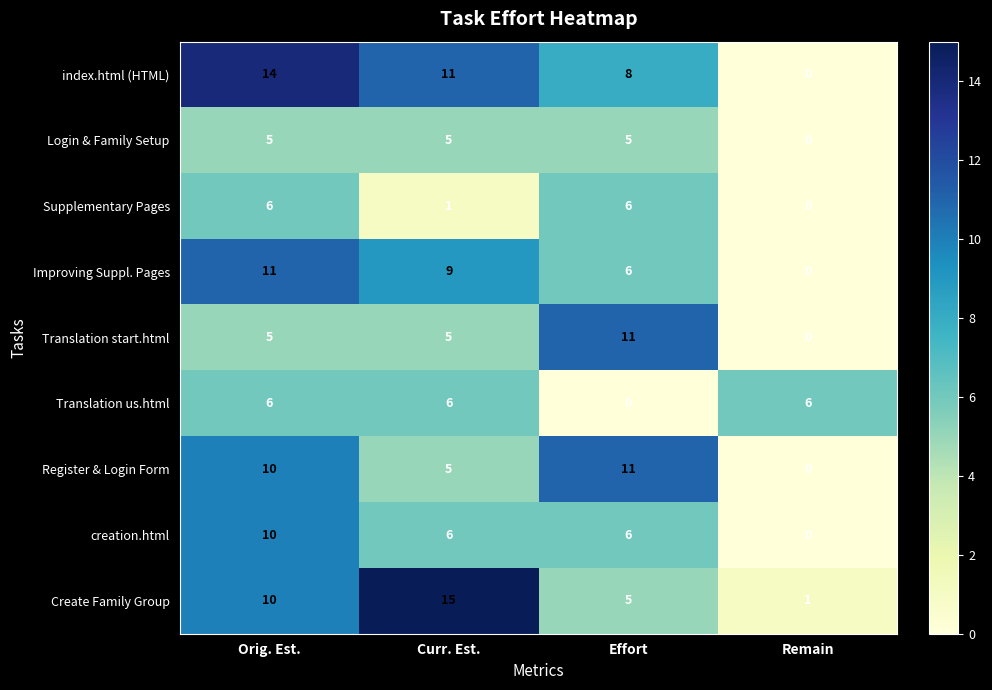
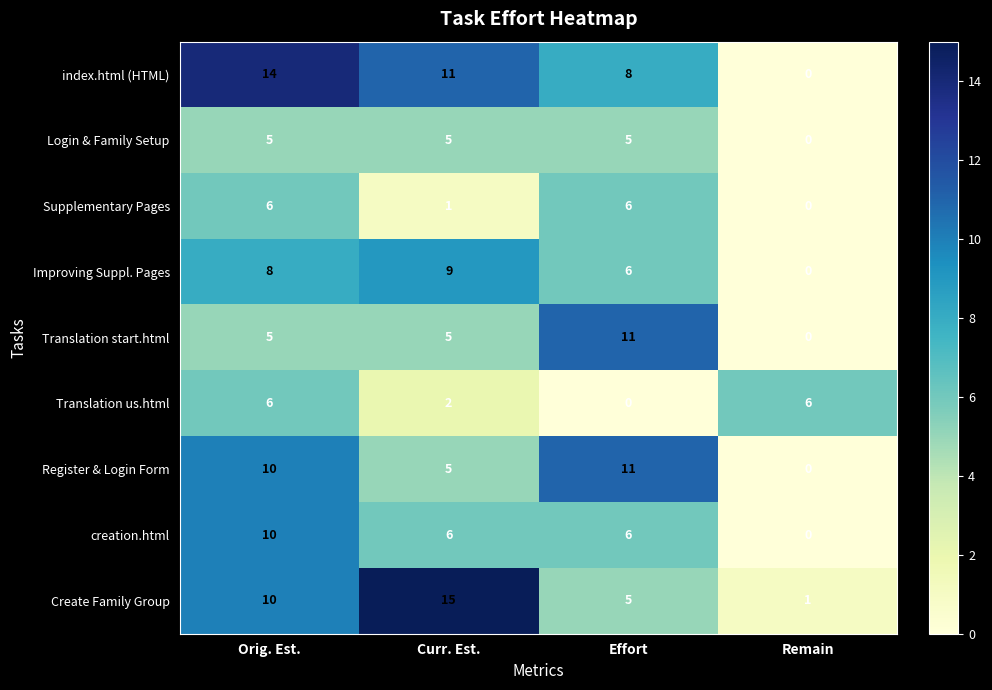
  {
    "index.html (HTML)": {
      "Orig. Est.": 14,
      "Curr. Est.": 11,
      "Effort": 8
    },
    "Login & Family Setup": {
      "Orig. Est.": 5,
      "Curr. Est.": 5,
      "Effort": 5
    },
    "Supplementary Pages": {
      "Orig. Est.": 6,
      "Curr. Est.": 1,
      "Effort": 6
    },
    "Improving Suppl. Pages": {
-     "Orig. Est.": 11,
+     "Orig. Est.": 8,
      "Curr. Est.": 9,
      "Effort": 6
    },
    "Translation start.html": {
      "Orig. Est.": 5,
      "Curr. Est.": 5,
      "Effort": 11
    },
    "Translation us.html": {
      "Orig. Est.": 6,
-     "Curr. Est.": 6,
+     "Curr. Est.": 2,
      "Remain": 6
    },
    "Register & Login Form": {
      "Orig. Est.": 10,
      "Curr. Est.": 5,
      "Effort": 11
    },
    "creation.html": {
      "Orig. Est.": 10,
      "Curr. Est.": 6,
      "Effort": 6
    },
    "Create Family Group": {
      "Orig. Est.": 10,
      "Curr. Est.": 15,
      "Effort": 5,
      "Remain": 1
    }
  }
